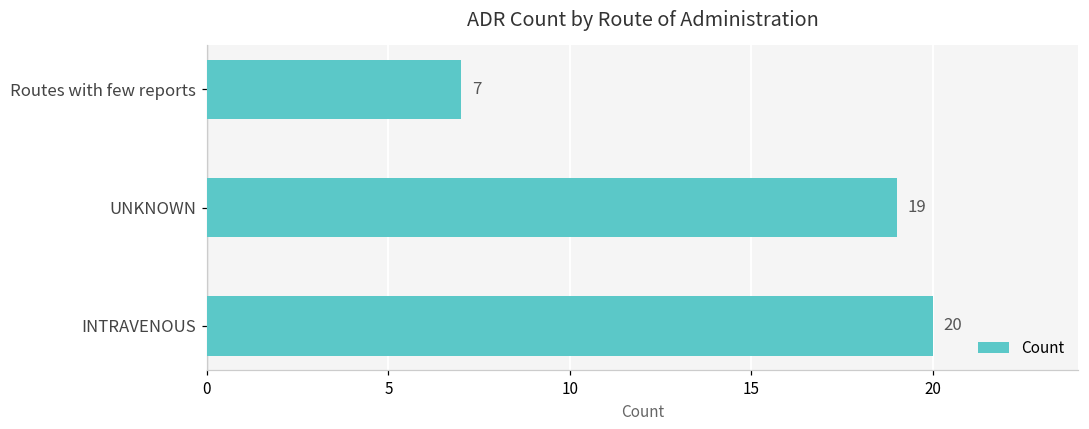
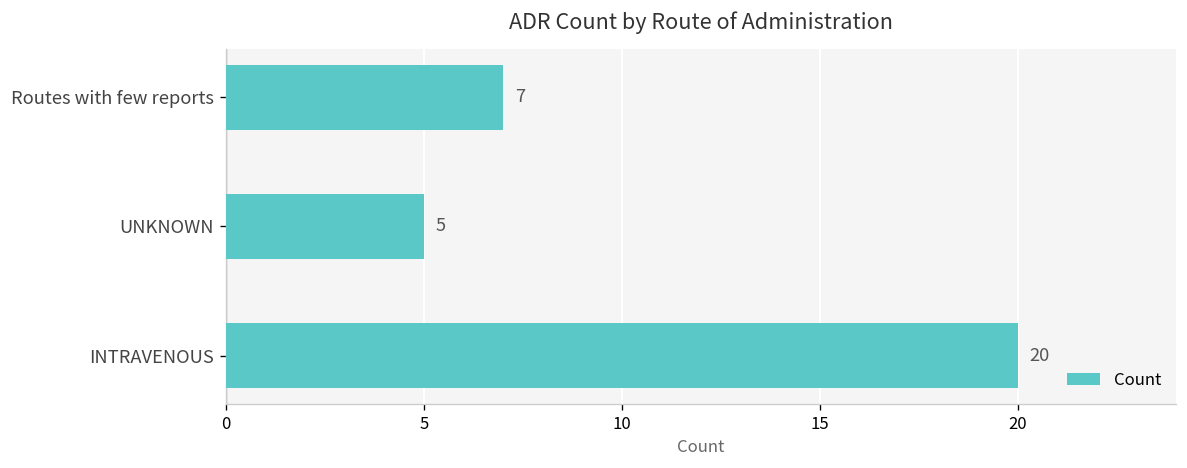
  {
    "Routes with few reports": 7,
-   "UNKNOWN": 19,
+   "UNKNOWN": 5,
    "INTRAVENOUS": 20
  }
